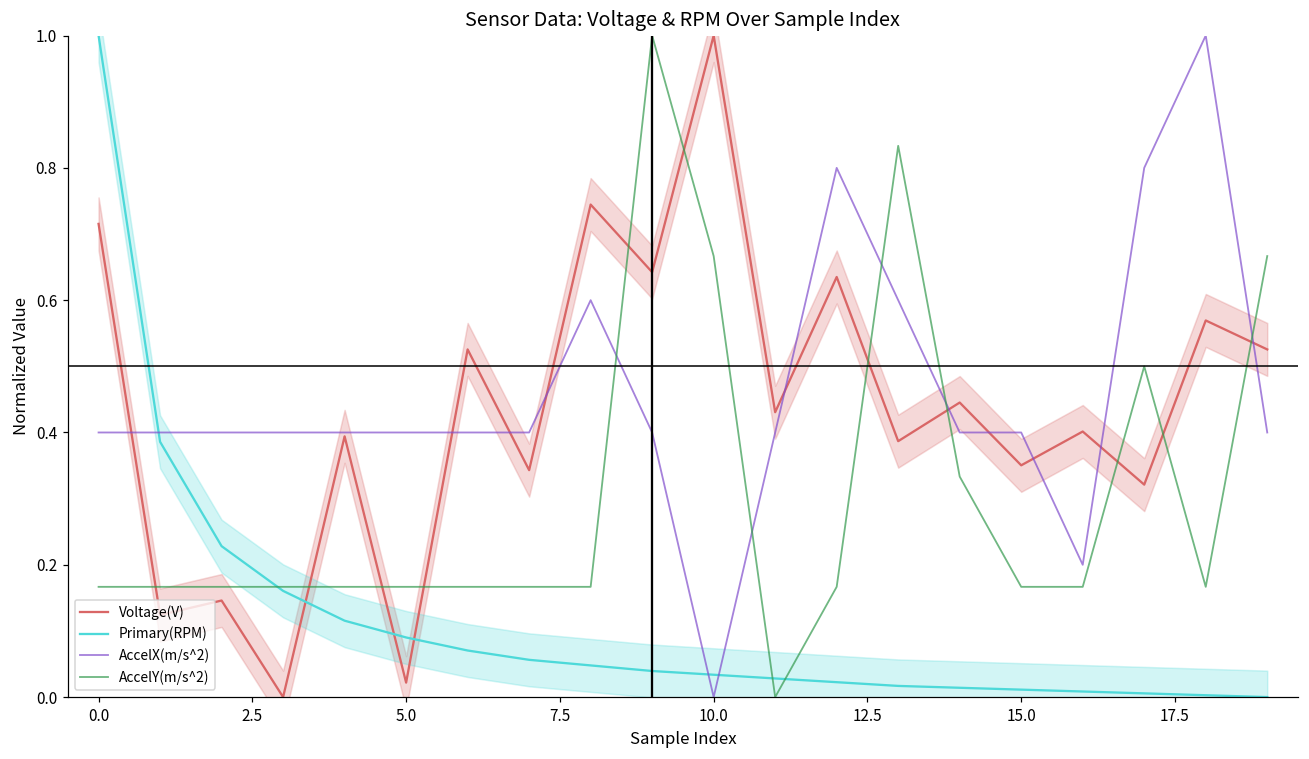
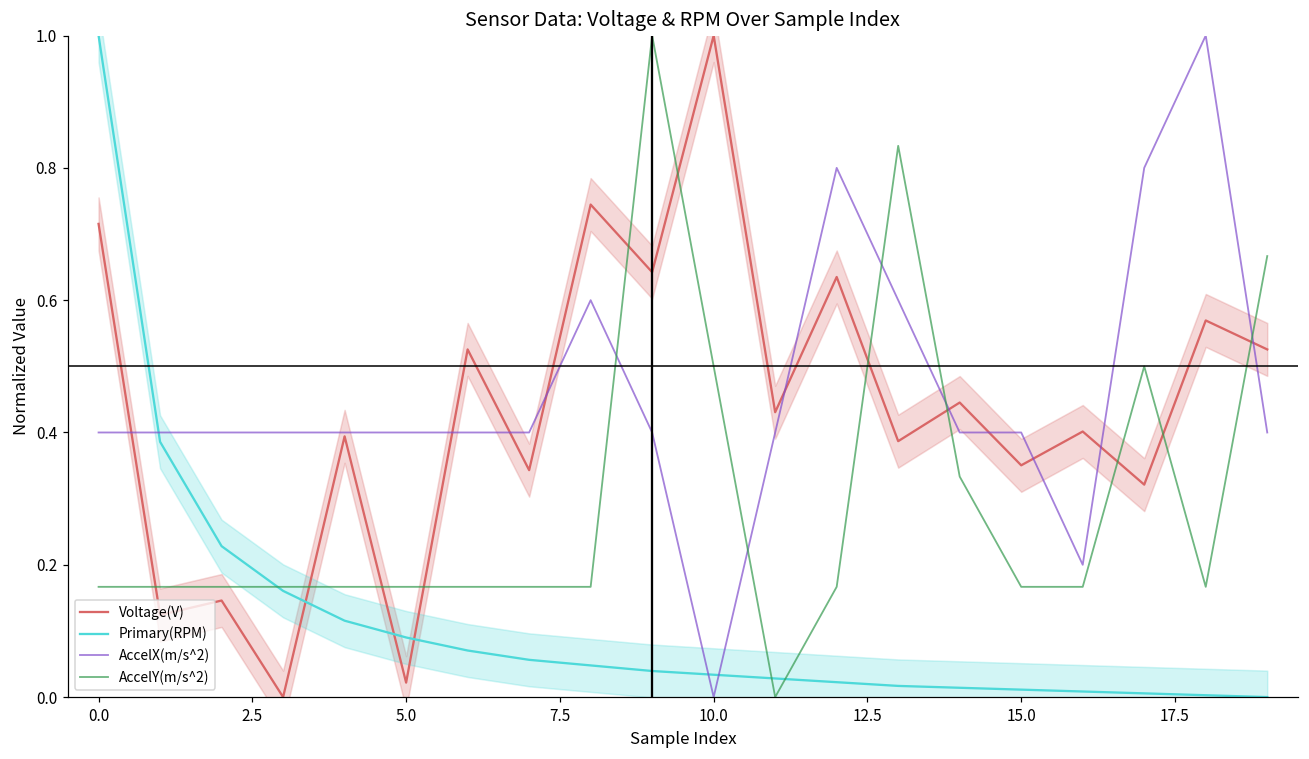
  {
    "AccelX(m/s^2)": {
      "0.0": 0.40,
      "5.0": 0.40,
      "10.0": 0.00,
      "15.0": 0.40
    },
    "AccelY(m/s^2)": {
      "0.0": 0.17,
      "5.0": 0.17,
-     "10.0": 0.67,
+     "10.0": 0.50,
      "15.0": 0.17
    }
  }
